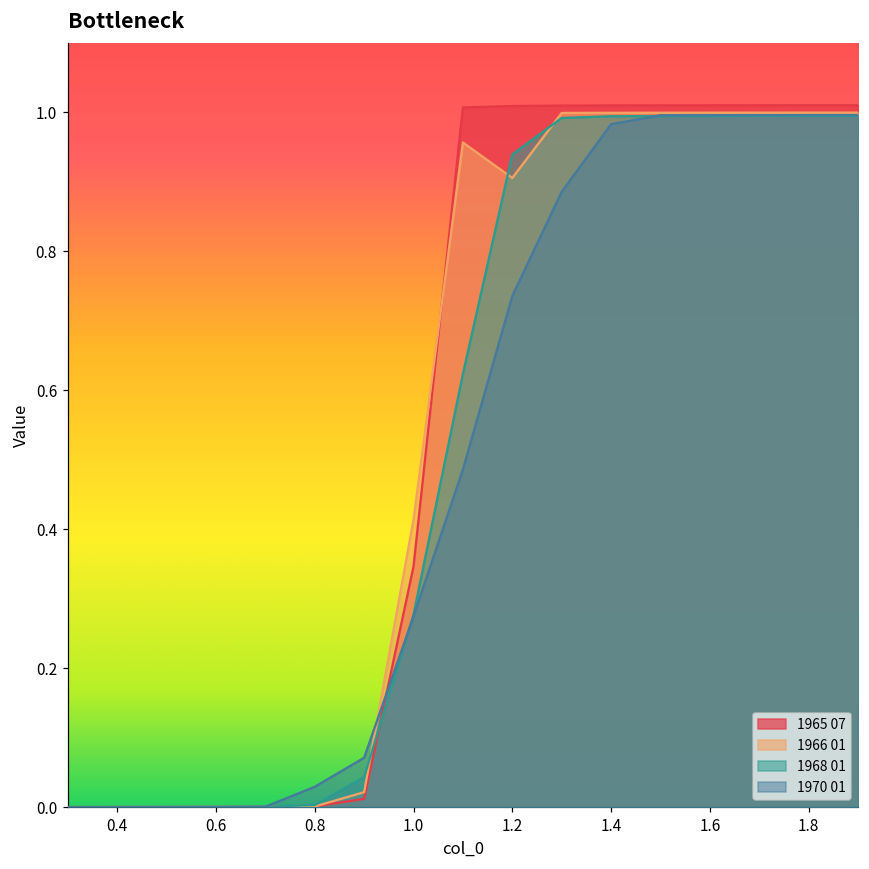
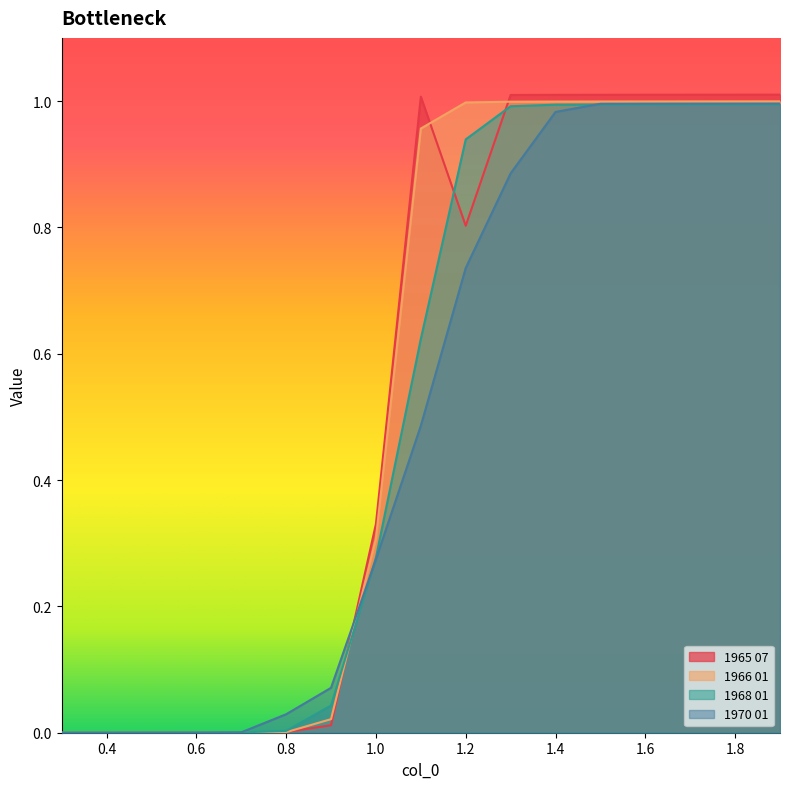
  {
    "1965 07": {
-     "1.0": 0.35,
-     "1.2": 1.01,
+     "1.0": 0.33,
+     "1.2": 0.80,
      "1.4": 1.01,
      "1.6": 1.01,
      "1.8": 1.01
    },
    "1966 01": {
-     "1.0": 0.41,
-     "1.2": 0.91,
+     "1.0": 0.31,
+     "1.2": 1.00,
      "1.4": 1.00
    }
  }
